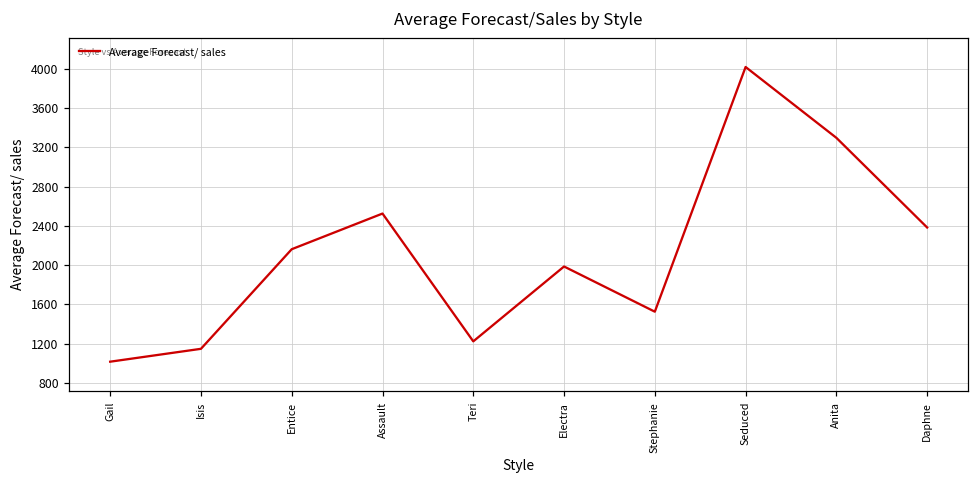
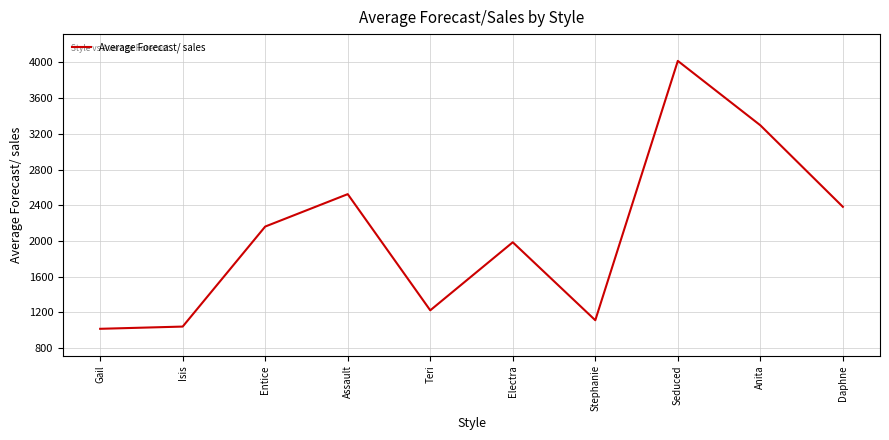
  {
    "Gail": 1000,
-   "Isis": 1100,
+   "Isis": 1000,
    "Entice": 2200,
    "Assault": 2500,
    "Teri": 1200,
    "Electra": 2000,
-   "Stephanie": 1500,
+   "Stephanie": 1100,
    "Seduced": 4000,
    "Anita": 3300,
    "Daphne": 2400
  }
